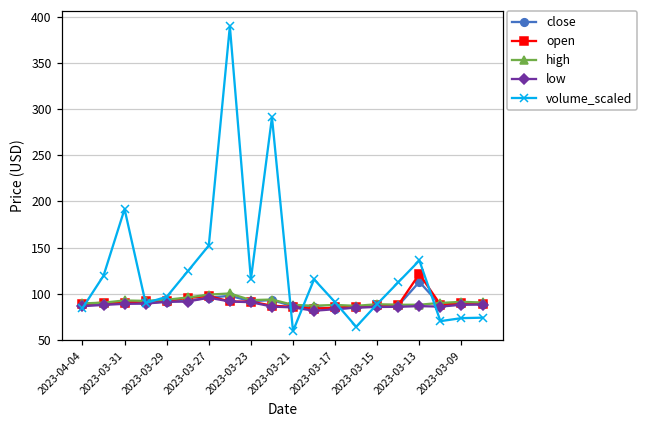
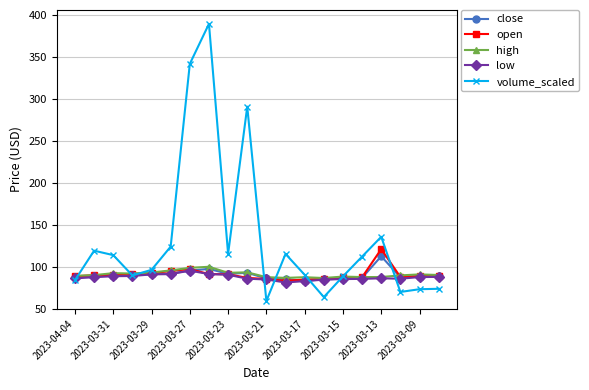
  {
    "close": {
      "2023-03-13": 110
    },
    "open": {
      "2023-03-13": 120
    },
    "volume_scaled": {
-     "2023-03-31": 190,
+     "2023-03-31": 110,
      "2023-03-29": 100,
-     "2023-03-27": 150,
+     "2023-03-27": 340,
      "2023-03-23": 120,
      "2023-03-21": 60,
      "2023-03-13": 140,
      "2023-03-09": 70
    }
  }
